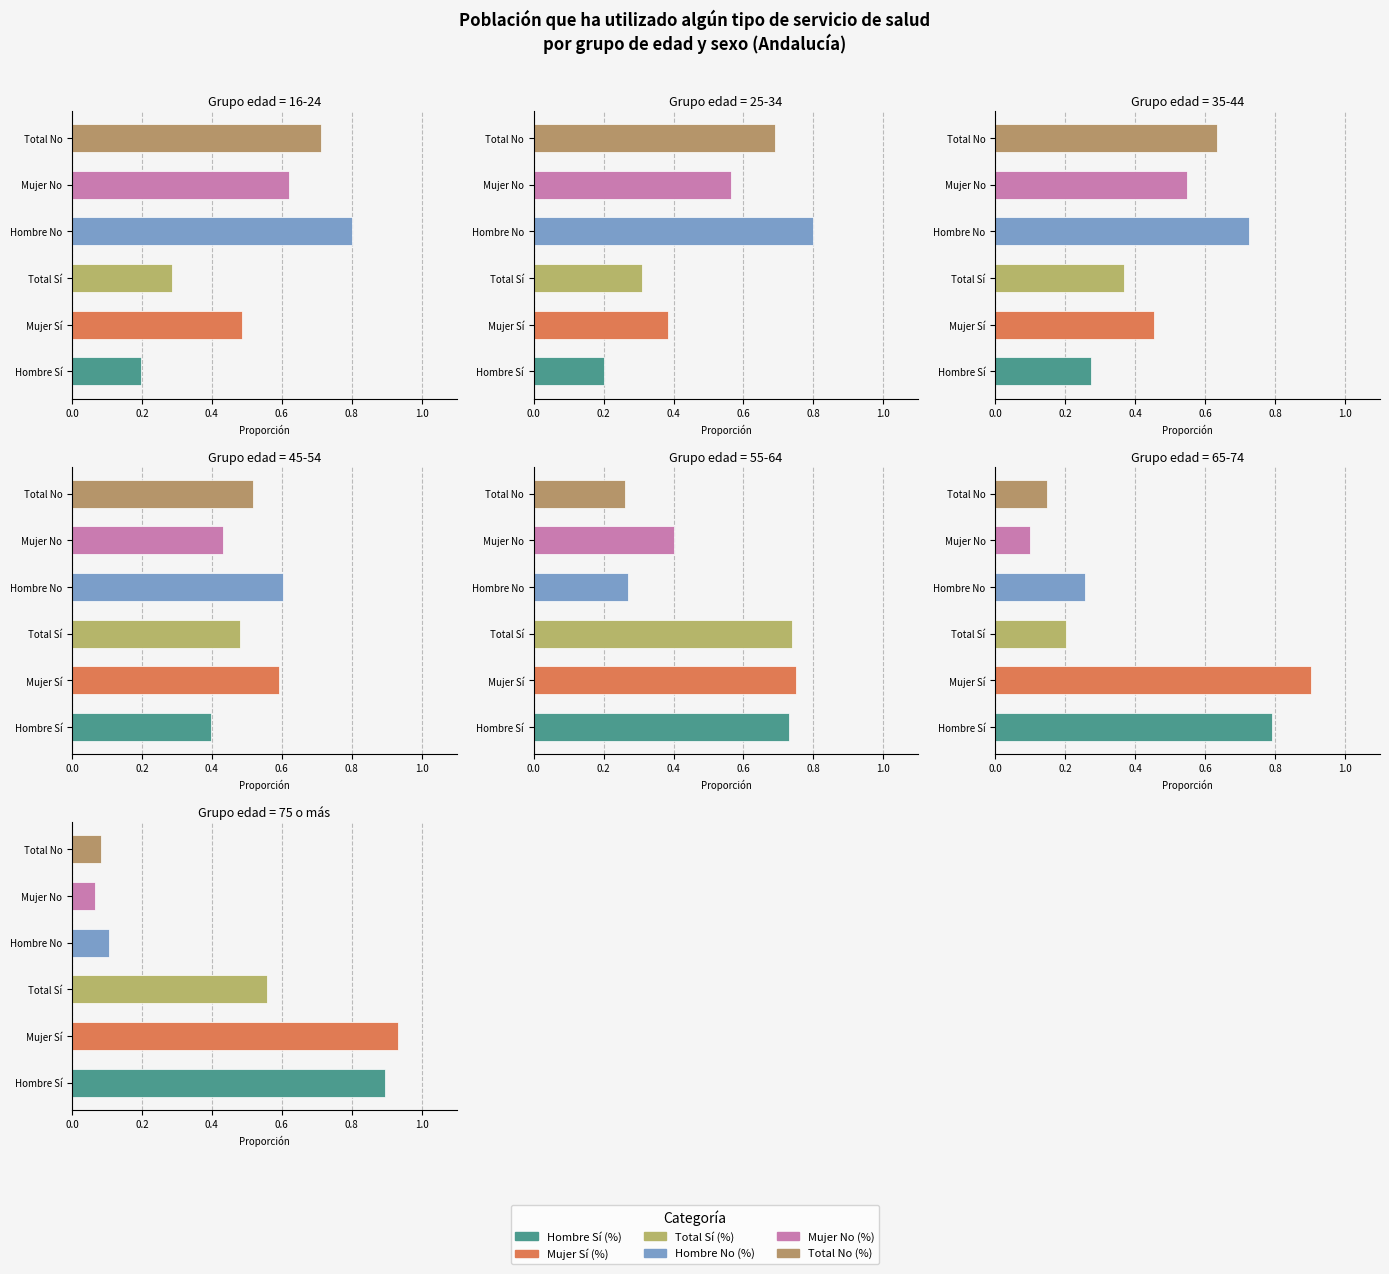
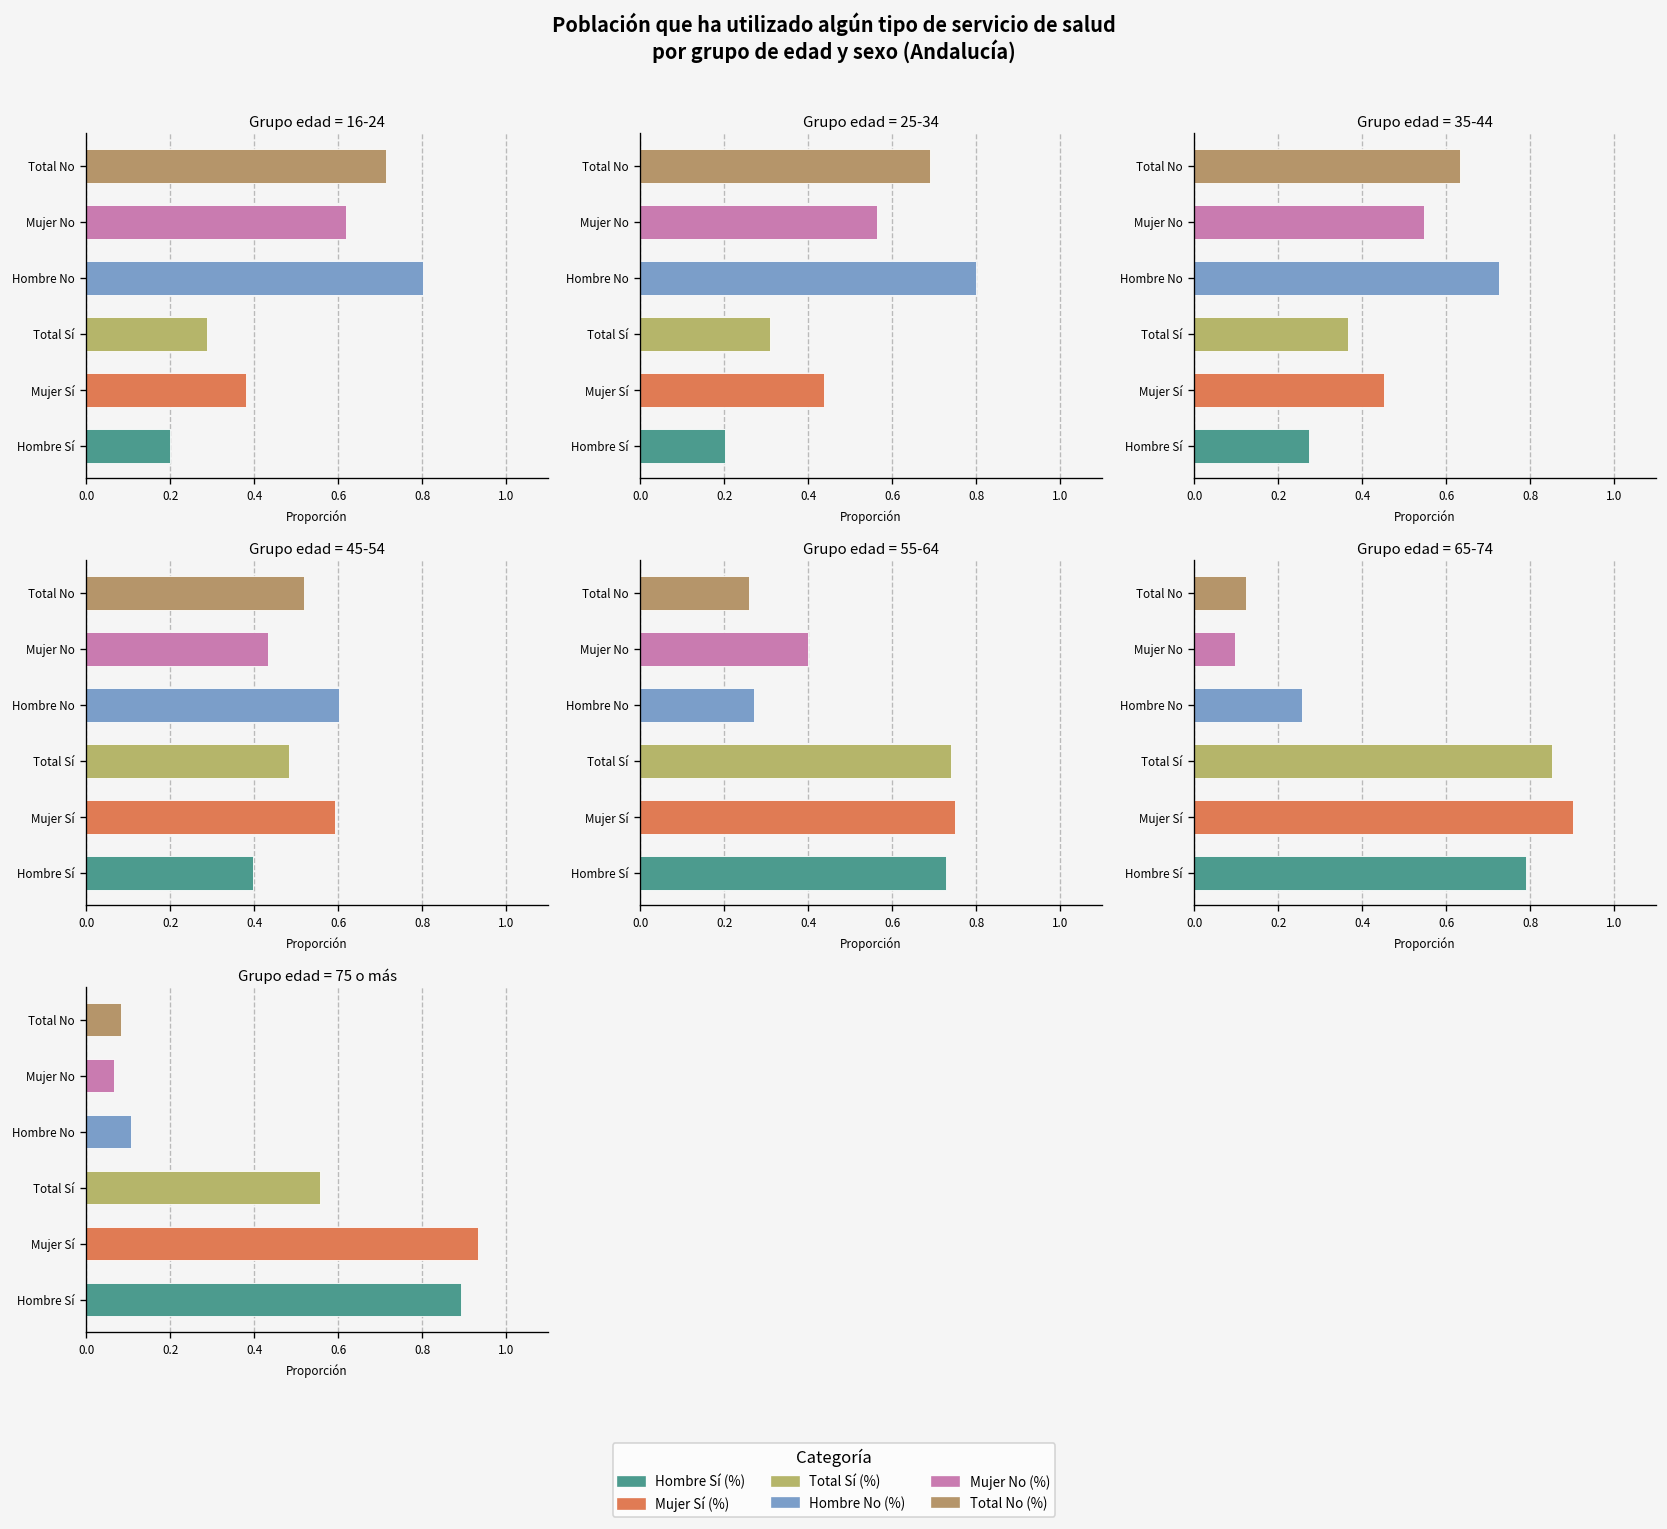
  {
    "Grupo edad = 16-24": {
      "Total No": 0.71,
      "Mujer No": 0.62,
      "Hombre No": 0.80,
      "Total Sí": 0.29,
-     "Mujer Sí": 0.49,
+     "Mujer Sí": 0.38,
      "Hombre Sí": 0.20
    },
    "Grupo edad = 25-34": {
      "Total No": 0.69,
      "Mujer No": 0.56,
      "Hombre No": 0.80,
      "Total Sí": 0.31,
-     "Mujer Sí": 0.39,
+     "Mujer Sí": 0.44,
      "Hombre Sí": 0.20
    },
    "Grupo edad = 35-44": {
      "Total No": 0.63,
      "Mujer No": 0.55,
      "Hombre No": 0.73,
      "Total Sí": 0.37,
      "Mujer Sí": 0.45,
      "Hombre Sí": 0.27
    },
    "Grupo edad = 45-54": {
      "Total No": 0.52,
      "Mujer No": 0.43,
      "Hombre No": 0.60,
      "Total Sí": 0.48,
      "Mujer Sí": 0.59,
      "Hombre Sí": 0.40
    },
    "Grupo edad = 55-64": {
      "Total No": 0.26,
      "Mujer No": 0.40,
      "Hombre No": 0.27,
      "Total Sí": 0.74,
      "Mujer Sí": 0.75,
      "Hombre Sí": 0.73
    },
    "Grupo edad = 65-74": {
-     "Total No": 0.15,
+     "Total No": 0.12,
      "Mujer No": 0.10,
      "Hombre No": 0.26,
-     "Total Sí": 0.20,
+     "Total Sí": 0.85,
      "Mujer Sí": 0.90,
      "Hombre Sí": 0.79
    },
    "Grupo edad = 75 o más": {
      "Total No": 0.08,
      "Mujer No": 0.07,
      "Hombre No": 0.11,
      "Total Sí": 0.56,
      "Mujer Sí": 0.93,
      "Hombre Sí": 0.89
    }
  }
